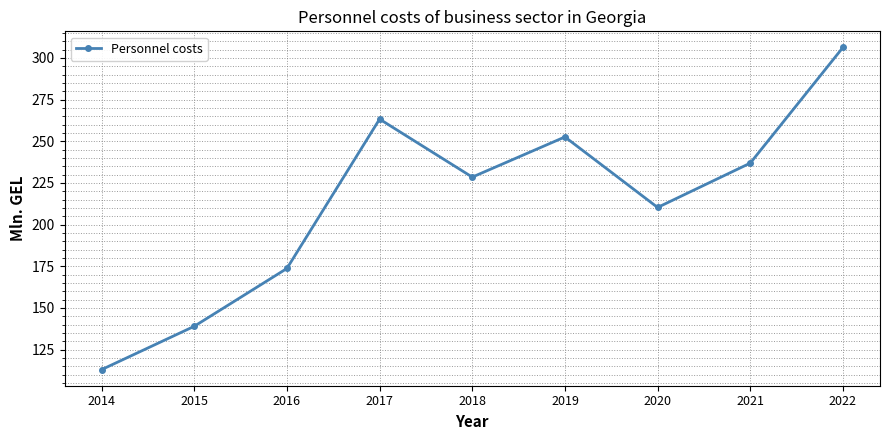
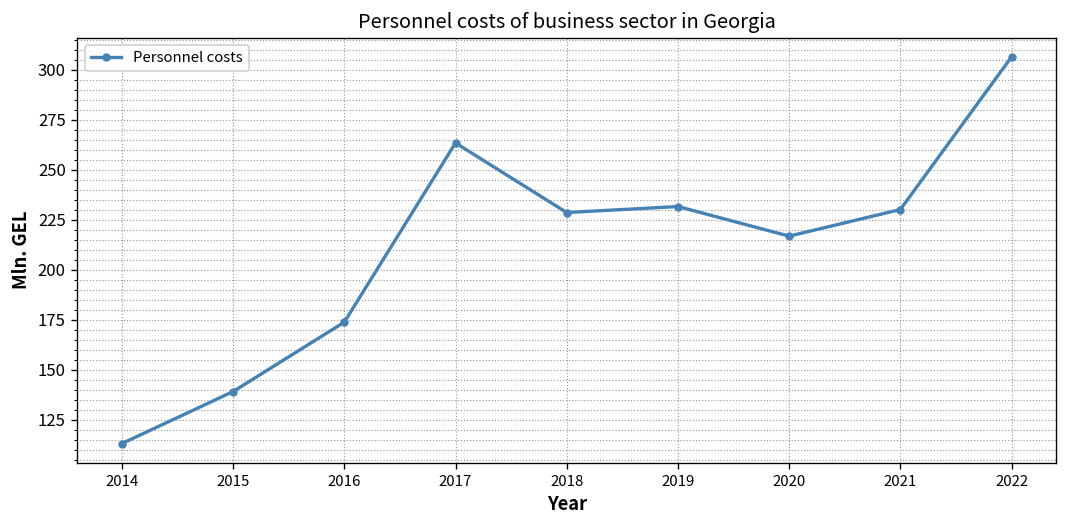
  {
    "2014": 113,
    "2015": 139,
    "2016": 174,
    "2017": 263,
    "2018": 229,
-   "2019": 253,
-   "2020": 210,
-   "2021": 237,
+   "2019": 232,
+   "2020": 217,
+   "2021": 230,
    "2022": 306
  }
